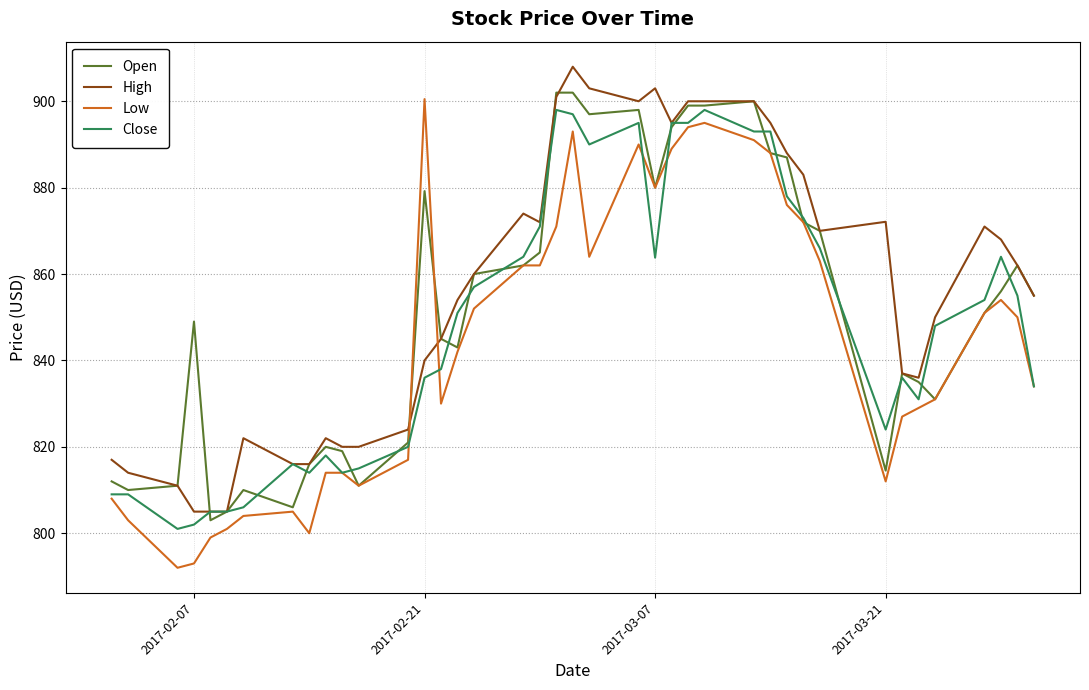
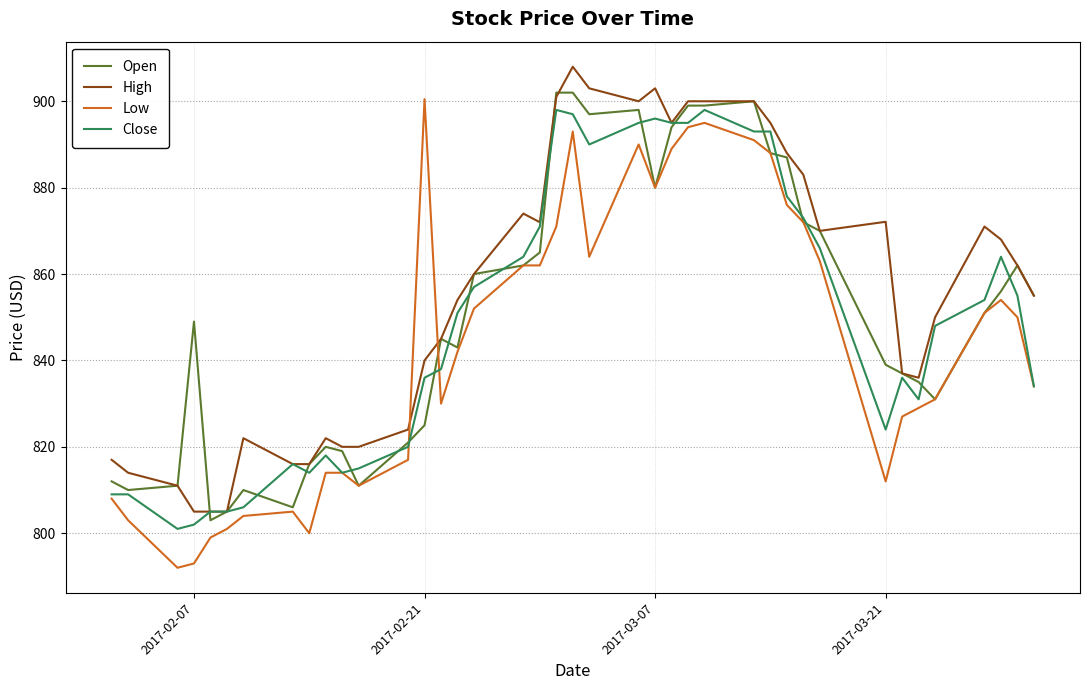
  {
    "Open": {
      "2017-02-07": 849,
-     "2017-02-21": 879,
-     "2017-03-21": 815
+     "2017-02-21": 825,
+     "2017-03-21": 839
    },
    "High": {
      "2017-02-07": 805,
      "2017-02-21": 840,
      "2017-03-07": 903,
      "2017-03-21": 872
    },
    "Low": {
      "2017-02-07": 793,
      "2017-02-21": 901,
      "2017-03-21": 812
    },
    "Close": {
      "2017-02-07": 802,
      "2017-02-21": 836,
-     "2017-03-07": 864,
+     "2017-03-07": 896,
      "2017-03-21": 824
    }
  }
